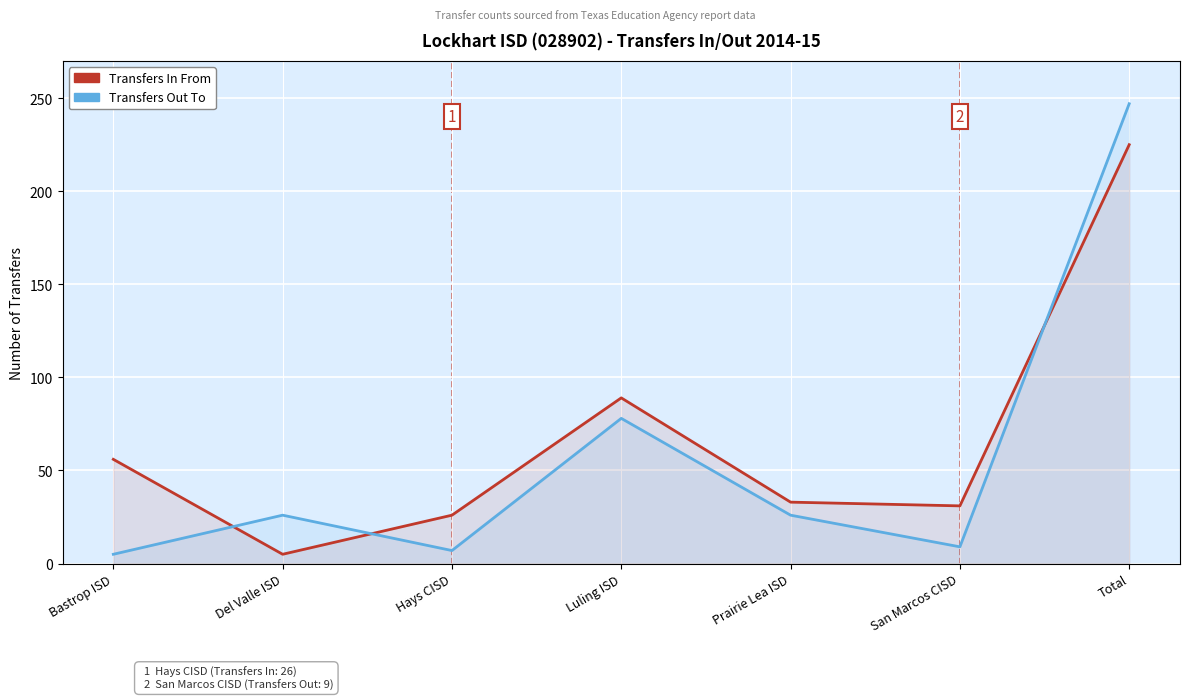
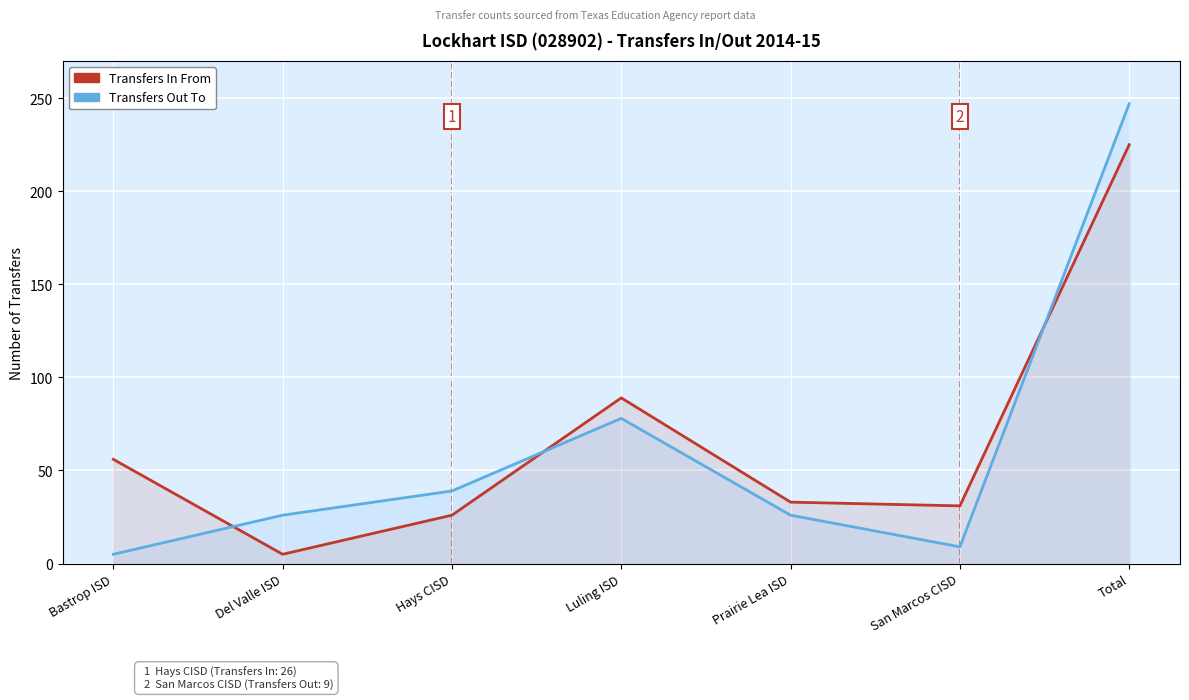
  {
    "Transfers In From": {
      "Bastrop ISD": 56,
      "Del Valle ISD": 5,
      "Hays CISD": 26,
      "Luling ISD": 89,
      "Prairie Lea ISD": 33,
      "San Marcos CISD": 31,
      "Total": 225
    },
    "Transfers Out To": {
      "Bastrop ISD": 5,
      "Del Valle ISD": 26,
-     "Hays CISD": 7,
+     "Hays CISD": 39,
      "Luling ISD": 78,
      "Prairie Lea ISD": 26,
      "San Marcos CISD": 9,
      "Total": 247
    }
  }
